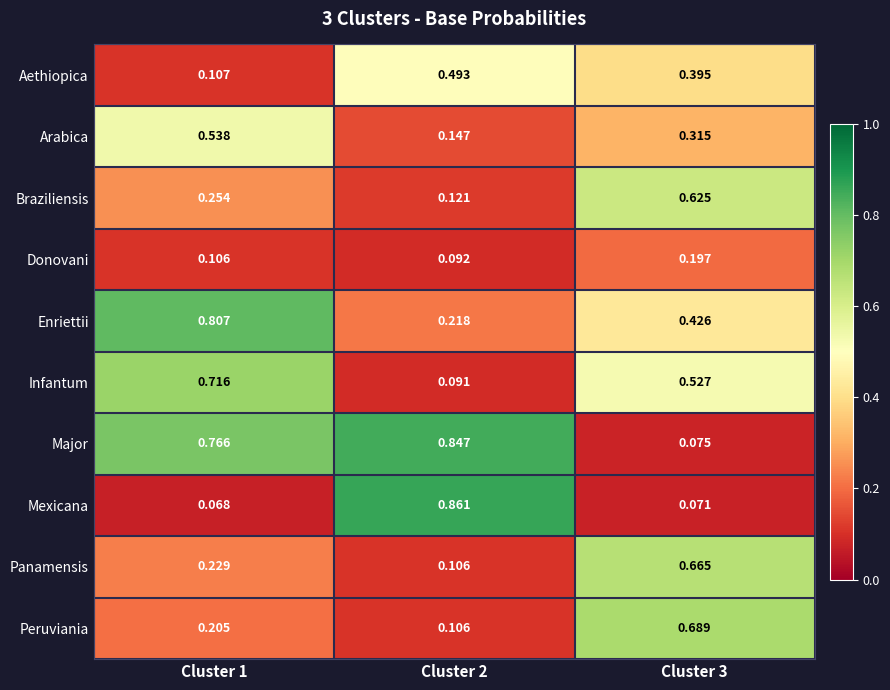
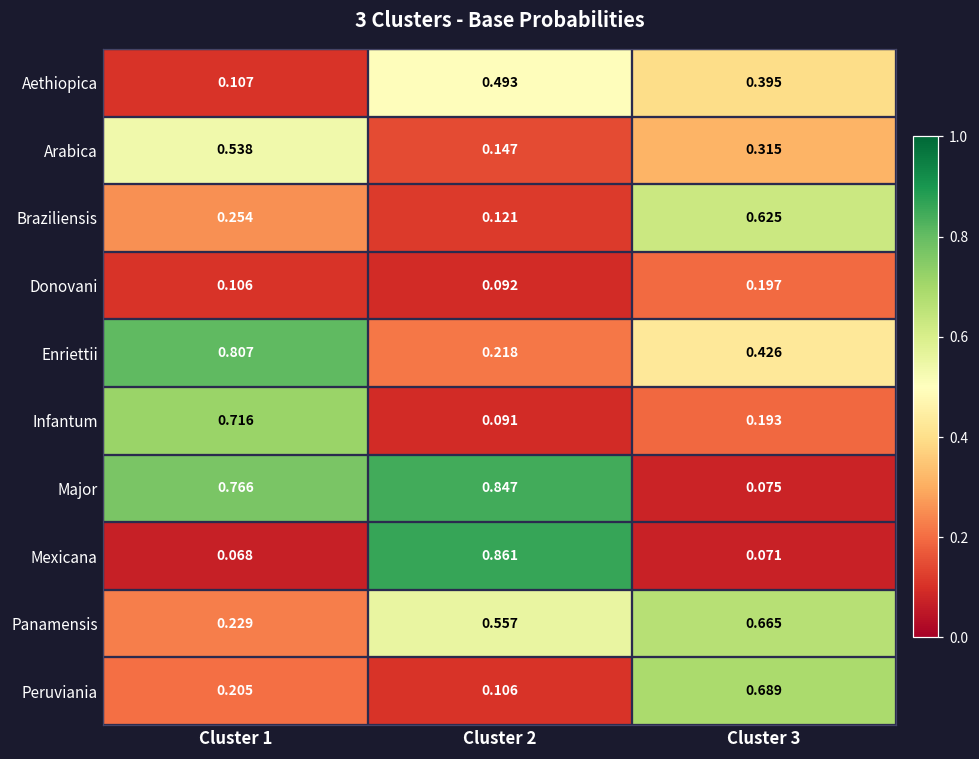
  {
    "Aethiopica": {
      "Cluster 1": 0.107,
      "Cluster 2": 0.493,
      "Cluster 3": 0.395
    },
    "Arabica": {
      "Cluster 1": 0.538,
      "Cluster 2": 0.147,
      "Cluster 3": 0.315
    },
    "Braziliensis": {
      "Cluster 1": 0.254,
      "Cluster 2": 0.121,
      "Cluster 3": 0.625
    },
    "Donovani": {
      "Cluster 1": 0.106,
      "Cluster 2": 0.092,
      "Cluster 3": 0.197
    },
    "Enriettii": {
      "Cluster 1": 0.807,
      "Cluster 2": 0.218,
      "Cluster 3": 0.426
    },
    "Infantum": {
      "Cluster 1": 0.716,
      "Cluster 2": 0.091,
-     "Cluster 3": 0.527
+     "Cluster 3": 0.193
    },
    "Major": {
      "Cluster 1": 0.766,
      "Cluster 2": 0.847,
      "Cluster 3": 0.075
    },
    "Mexicana": {
      "Cluster 1": 0.068,
      "Cluster 2": 0.861,
      "Cluster 3": 0.071
    },
    "Panamensis": {
      "Cluster 1": 0.229,
-     "Cluster 2": 0.106,
+     "Cluster 2": 0.557,
      "Cluster 3": 0.665
    },
    "Peruviania": {
      "Cluster 1": 0.205,
      "Cluster 2": 0.106,
      "Cluster 3": 0.689
    }
  }
